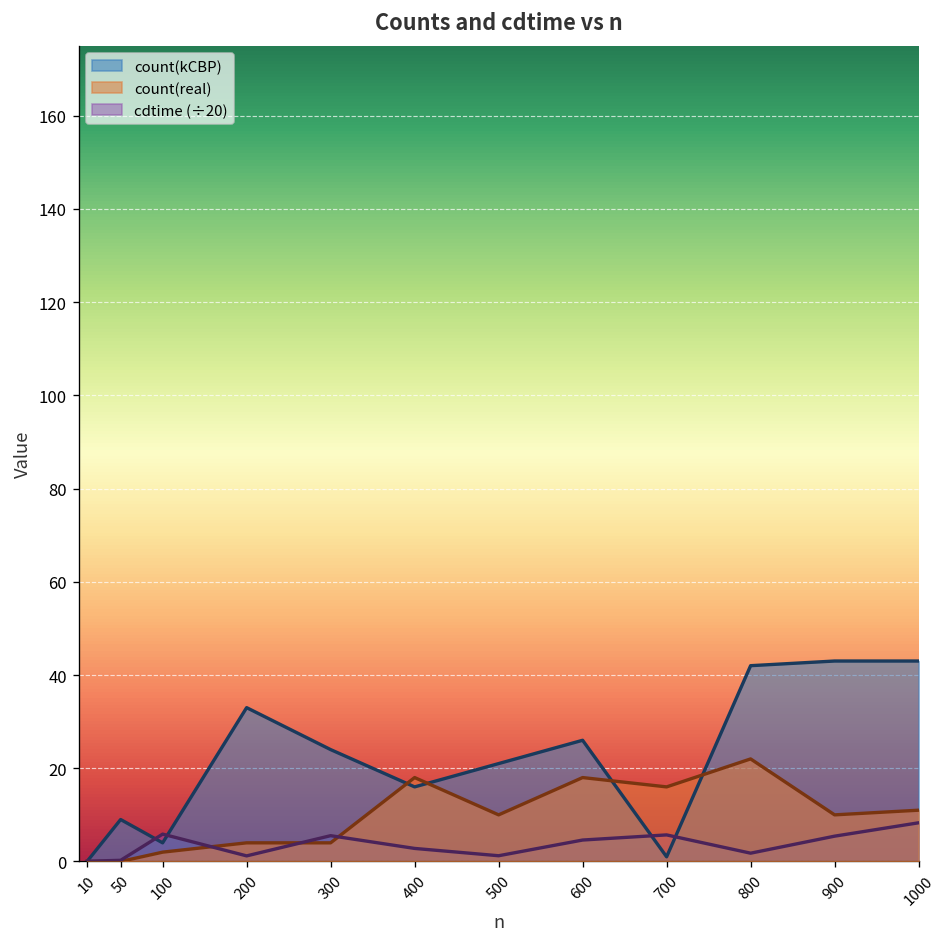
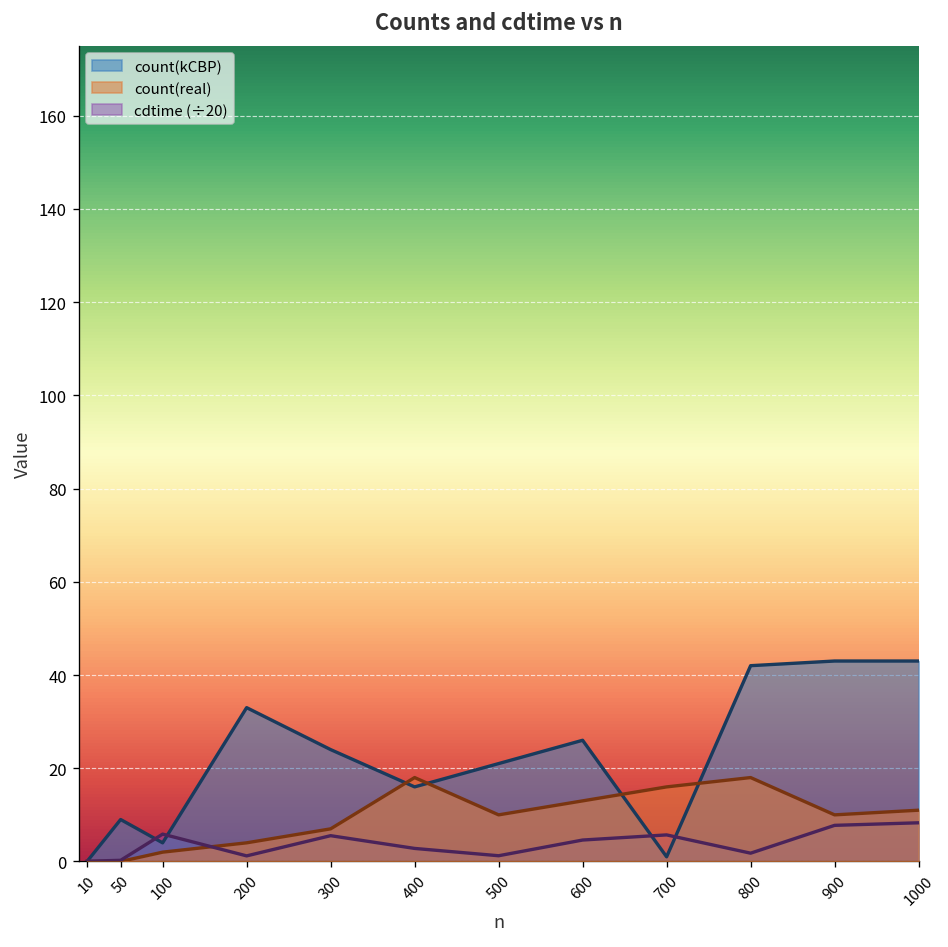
  {
    "count(kCBP)": {
      "50": 9,
      "100": 4,
      "200": 33,
      "300": 24,
      "400": 16,
      "500": 21,
      "600": 26,
      "700": 1,
      "800": 42,
      "900": 43,
      "1000": 43
    },
    "count(real)": {
      "100": 2,
      "200": 4,
-     "300": 4,
+     "300": 7,
      "400": 18,
      "500": 10,
-     "600": 18,
+     "600": 13,
      "700": 16,
-     "800": 22,
+     "800": 18,
      "900": 10,
      "1000": 11
    },
    "cdtime (÷20)": {
      "100": 6,
      "200": 1,
      "300": 6,
      "400": 3,
      "500": 1,
      "600": 5,
      "700": 6,
      "800": 2,
-     "900": 5,
+     "900": 8,
      "1000": 8
    }
  }
